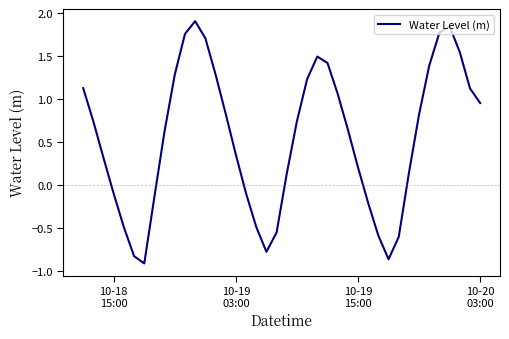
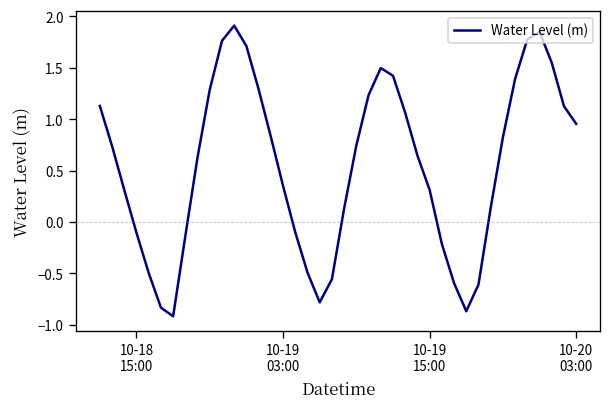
  {
    "10-18 15:00": -0.1,
    "10-19 03:00": 0.4,
-   "10-19 15:00": 0.2,
+   "10-19 15:00": 0.3,
    "10-20 03:00": 1.0
  }
